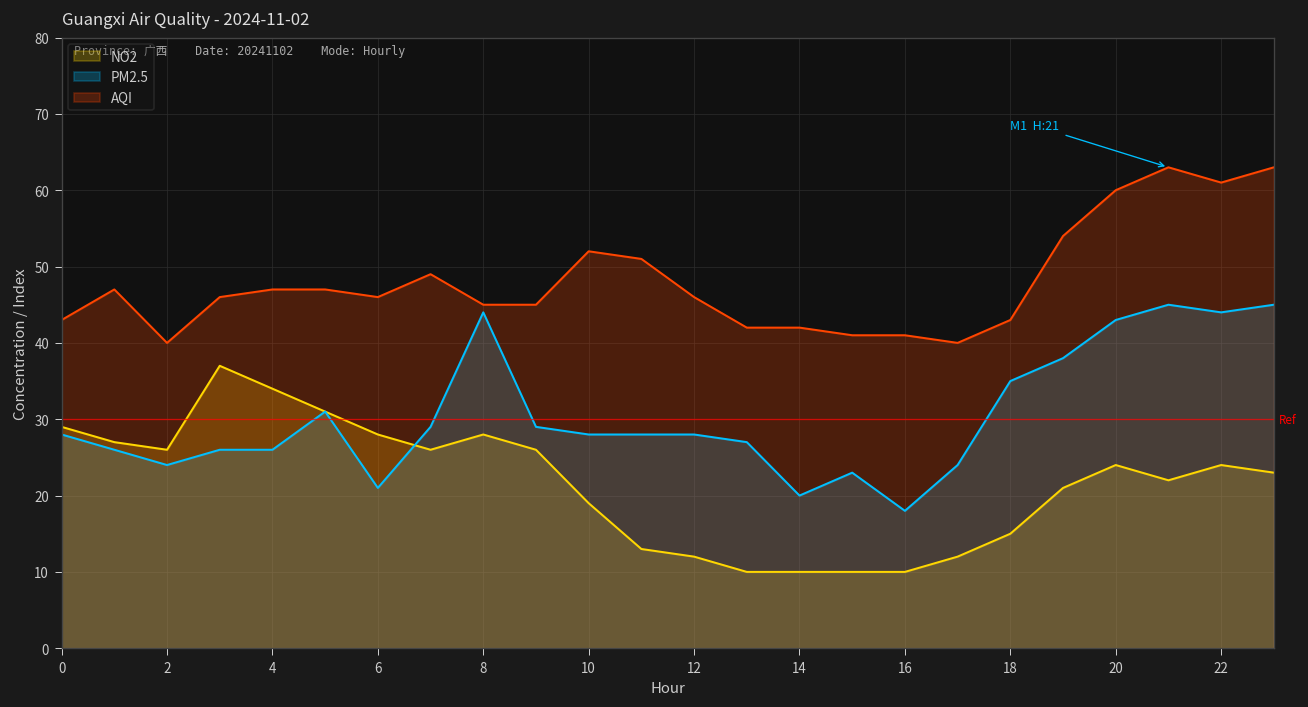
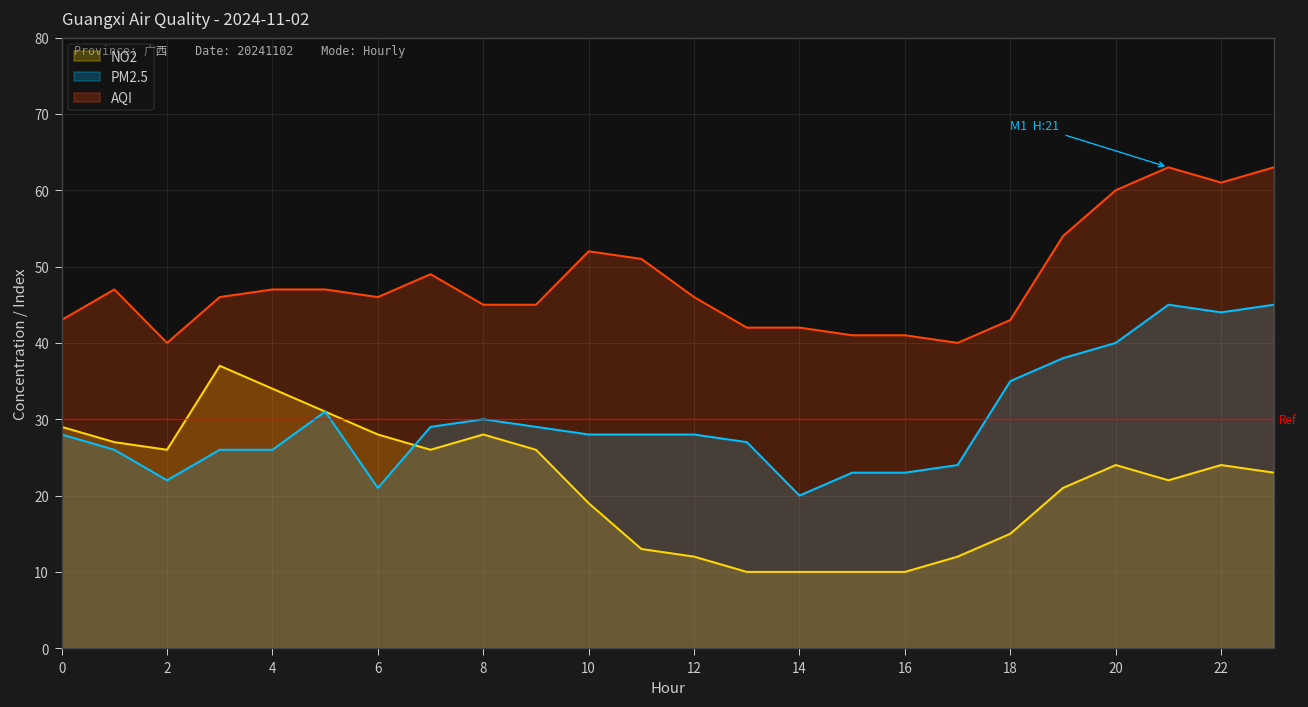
  {
    "PM2.5": {
      "0": 28,
-     "2": 24,
+     "2": 22,
      "4": 26,
      "6": 21,
-     "8": 44,
+     "8": 30,
      "10": 28,
      "12": 28,
      "14": 20,
-     "16": 18,
+     "16": 23,
      "18": 35,
-     "20": 43,
+     "20": 40,
      "22": 44
    }
  }
